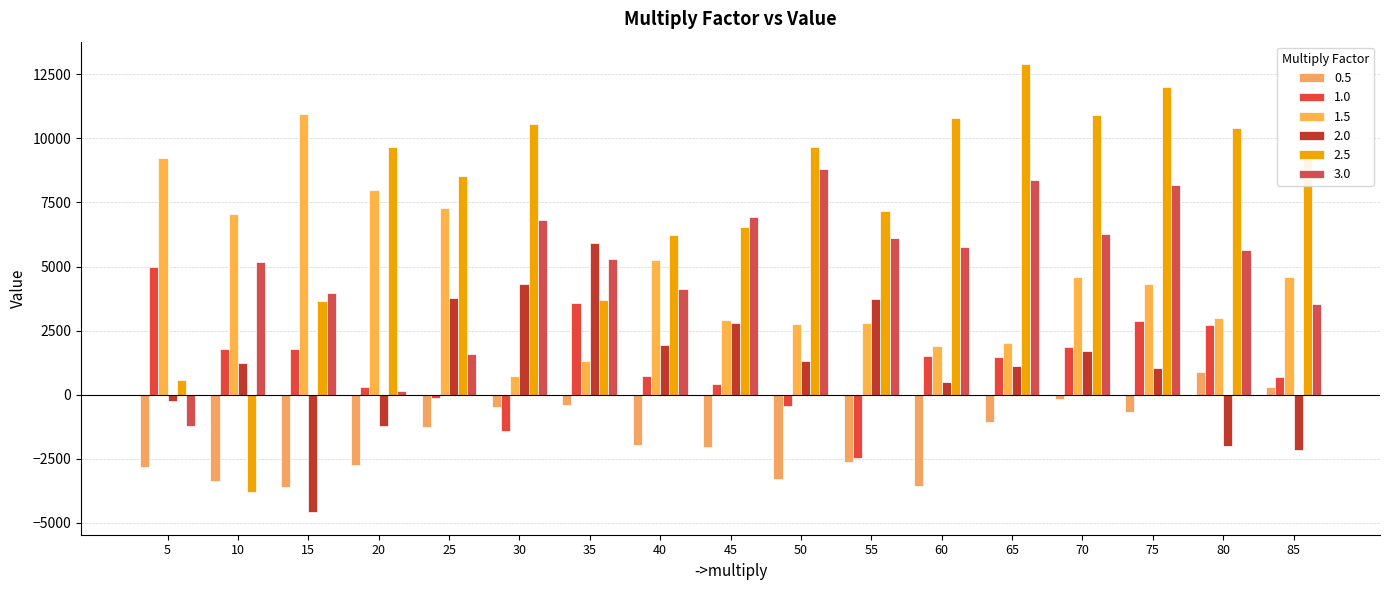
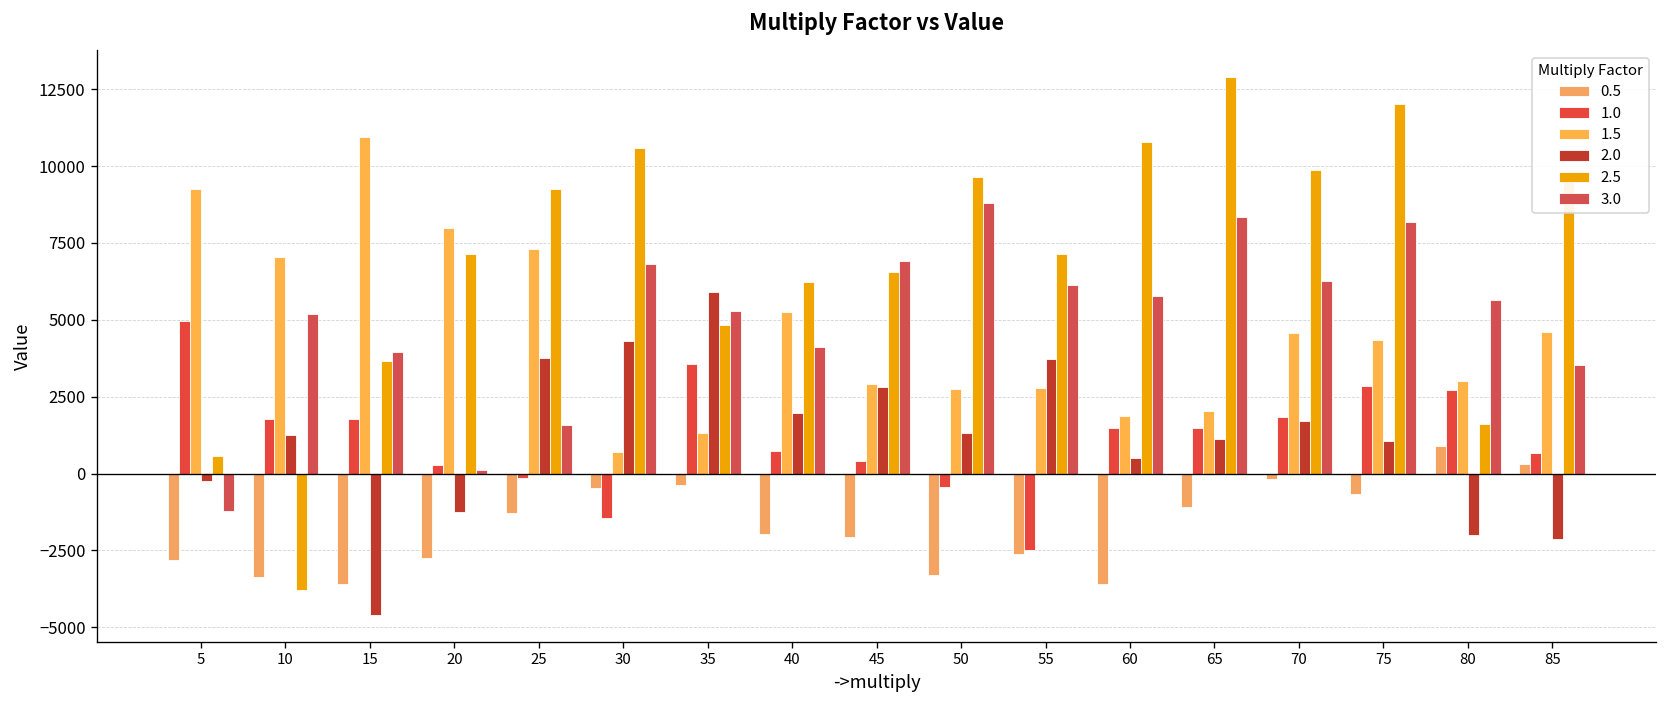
  {
    "2.5": {
      "5": 600,
      "10": -3800,
      "15": 3700,
-     "20": 9700,
-     "25": 8500,
+     "20": 7100,
+     "25": 9200,
      "30": 10600,
-     "35": 3700,
+     "35": 4800,
      "40": 6200,
      "45": 6500,
      "50": 9700,
      "55": 7200,
      "60": 10800,
      "65": 12900,
-     "70": 10900,
+     "70": 9900,
      "75": 12000,
-     "80": 10400
+     "80": 1600
    }
  }
